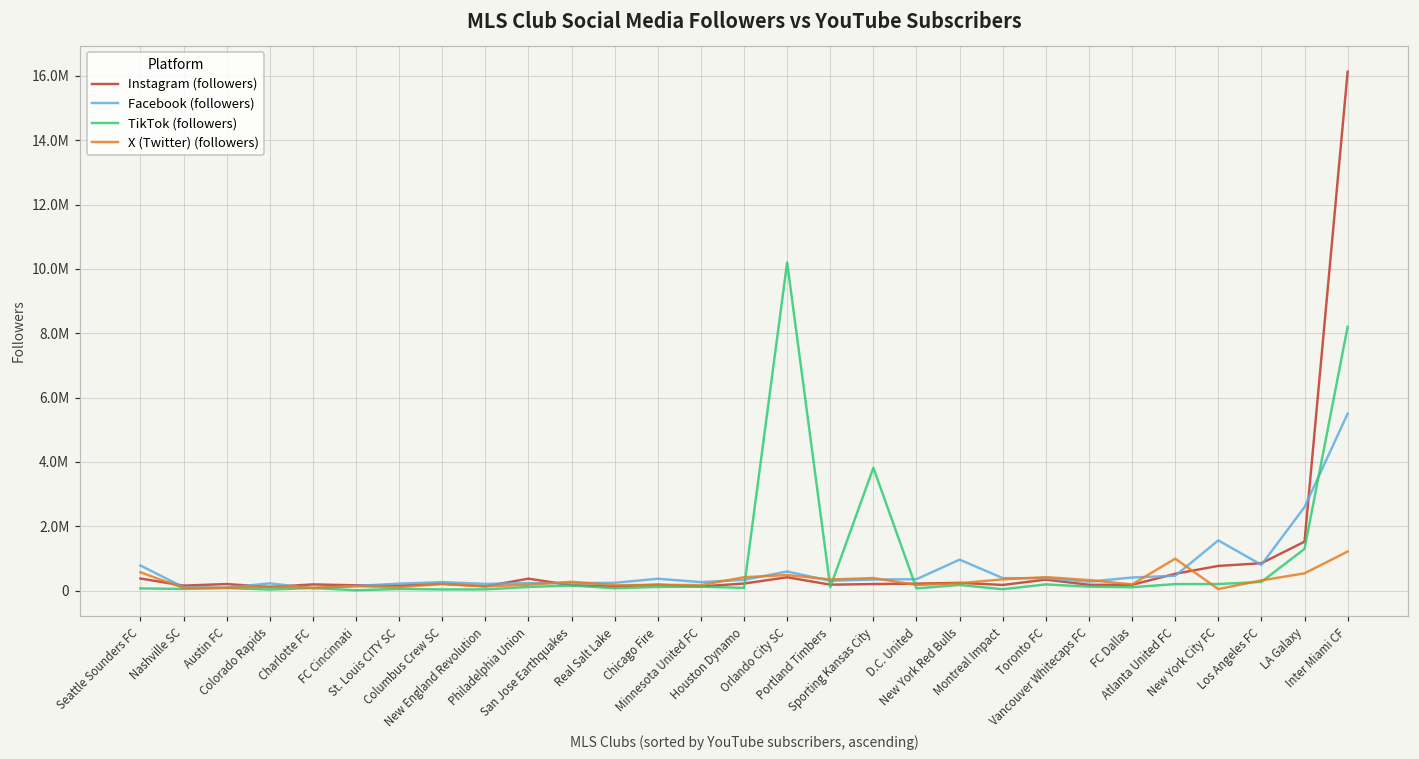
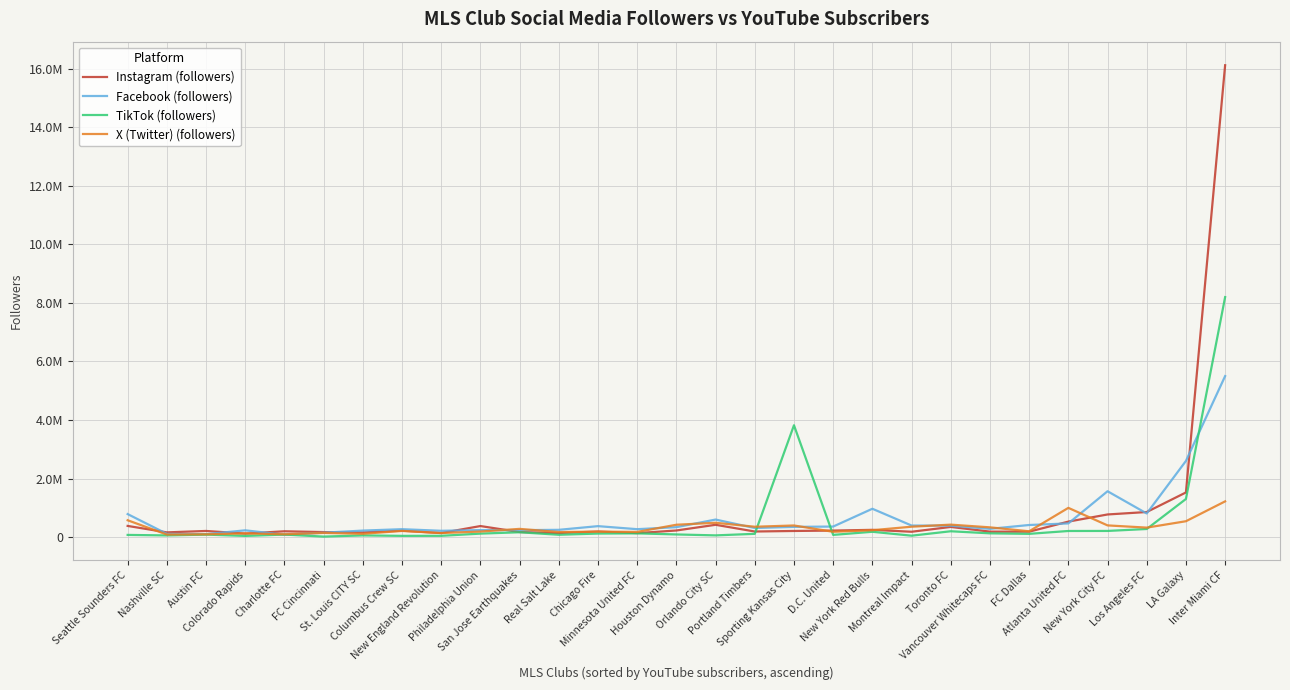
  {
    "Instagram (followers)": {
      "Seattle Sounders FC": 400000,
      "Austin FC": 200000,
      "Charlotte FC": 200000,
      "Philadelphia Union": 400000,
      "Houston Dynamo": 200000,
      "Sporting Kansas City": 200000,
      "Montreal Impact": 200000,
      "New York City FC": 800000,
      "LA Galaxy": 1500000,
      "Inter Miami CF": 16100000
    },
    "Facebook (followers)": {
      "Seattle Sounders FC": 800000,
      "Colorado Rapids": 200000,
      "Chicago Fire": 400000,
      "Minnesota United FC": 300000,
      "Orlando City SC": 600000,
      "D.C. United": 400000,
      "New York Red Bulls": 1000000,
      "FC Dallas": 400000,
      "New York City FC": 1600000,
      "LA Galaxy": 2600000,
      "Inter Miami CF": 5500000
    },
    "TikTok (followers)": {
      "Seattle Sounders FC": 100000,
      "FC Cincinnati": 0,
      "Columbus Crew SC": 0,
      "New England Revolution": 0,
      "Houston Dynamo": 100000,
-     "Orlando City SC": 10200000,
+     "Orlando City SC": 100000,
      "Sporting Kansas City": 3800000,
      "D.C. United": 100000,
      "Montreal Impact": 0,
      "Toronto FC": 200000,
      "Atlanta United FC": 200000,
      "New York City FC": 200000,
      "LA Galaxy": 1300000,
      "Inter Miami CF": 8200000
    },
    "X (Twitter) (followers)": {
      "Seattle Sounders FC": 600000,
      "Atlanta United FC": 1000000,
-     "New York City FC": 100000,
+     "New York City FC": 400000,
      "LA Galaxy": 500000,
      "Inter Miami CF": 1200000
    }
  }
